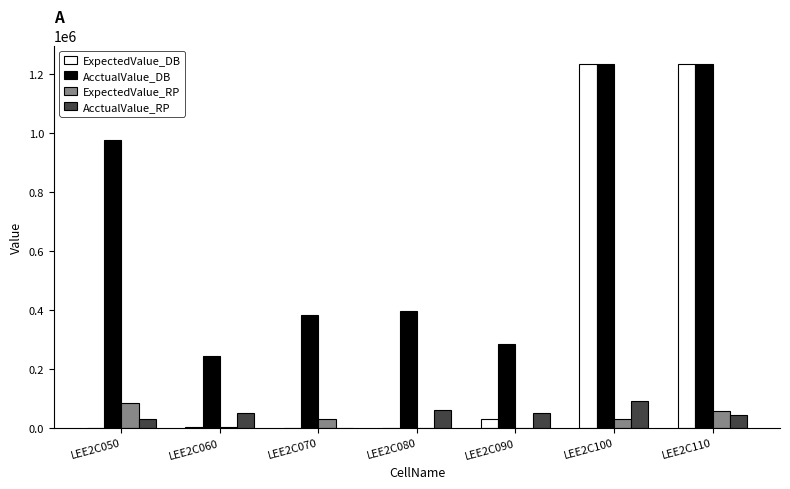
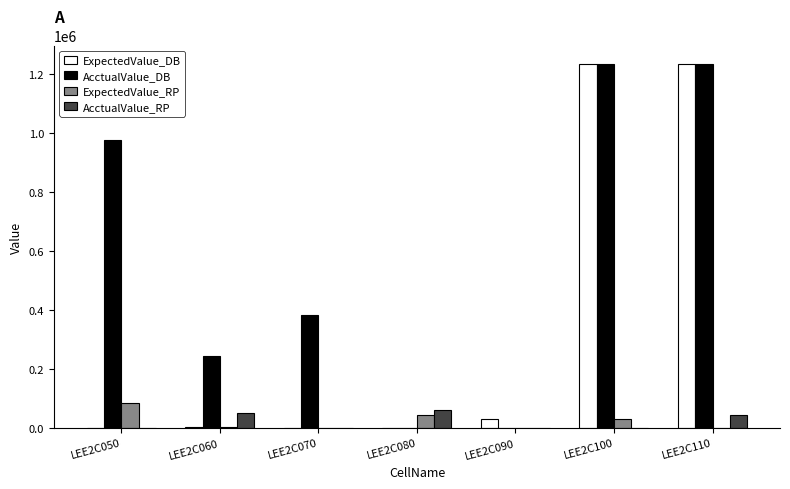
  {
    "ExpectedValue_DB": {
      "LEE2C090": 30000,
      "LEE2C100": 1230000,
      "LEE2C110": 1240000
    },
    "AcctualValue_DB": {
      "LEE2C050": 980000,
      "LEE2C060": 240000,
      "LEE2C070": 380000,
-     "LEE2C080": 400000,
-     "LEE2C090": 290000,
+     "LEE2C080": 0,
+     "LEE2C090": 0,
      "LEE2C100": 1230000,
      "LEE2C110": 1240000
    },
    "ExpectedValue_RP": {
      "LEE2C050": 80000,
-     "LEE2C070": 30000,
-     "LEE2C080": 0,
+     "LEE2C070": 0,
+     "LEE2C080": 40000,
      "LEE2C100": 30000,
-     "LEE2C110": 60000
+     "LEE2C110": 0
    },
    "AcctualValue_RP": {
-     "LEE2C050": 30000,
+     "LEE2C050": 0,
      "LEE2C060": 50000,
      "LEE2C080": 60000,
-     "LEE2C090": 50000,
-     "LEE2C100": 90000,
+     "LEE2C090": 0,
+     "LEE2C100": 0,
      "LEE2C110": 40000
    }
  }
